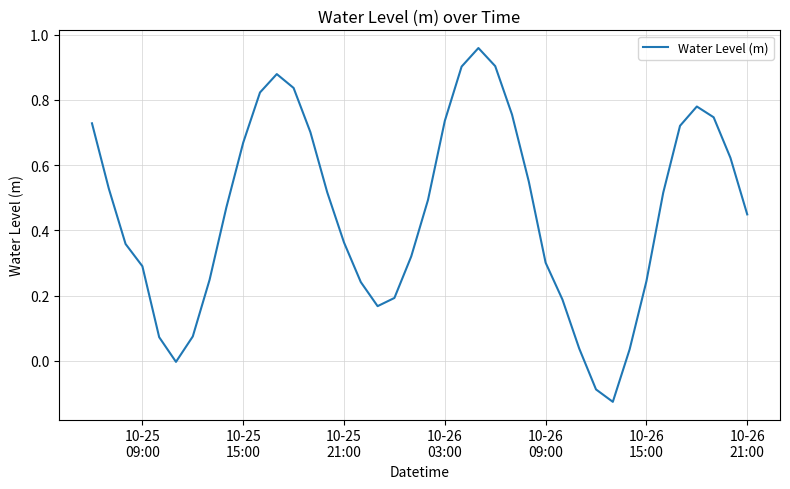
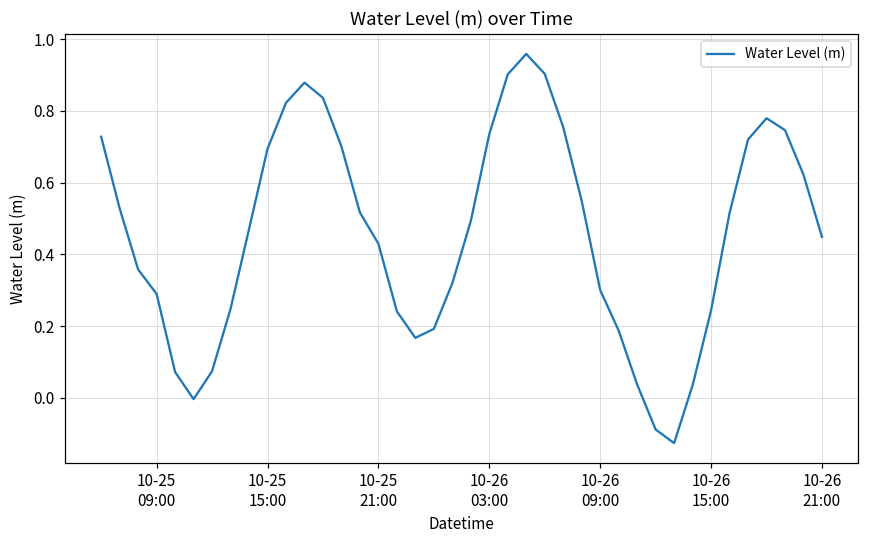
  {
    "10-25 09:00": 0.29,
-   "10-25 15:00": 0.67,
-   "10-25 21:00": 0.36,
+   "10-25 15:00": 0.69,
+   "10-25 21:00": 0.43,
    "10-26 03:00": 0.74,
    "10-26 09:00": 0.30,
    "10-26 15:00": 0.24,
    "10-26 21:00": 0.45
  }
